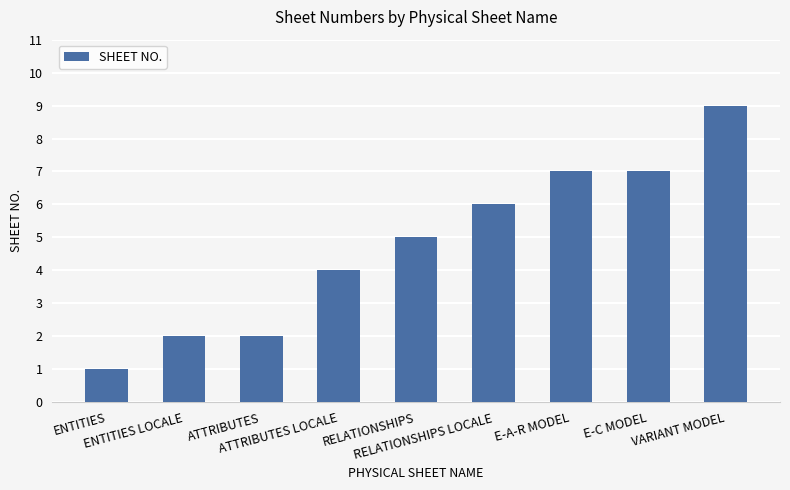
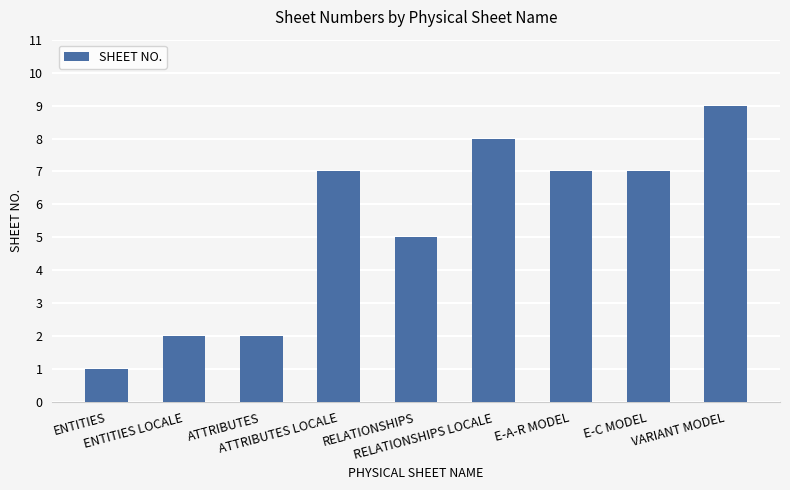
  {
    "ENTITIES": 1,
    "ENTITIES LOCALE": 2,
    "ATTRIBUTES": 2,
-   "ATTRIBUTES LOCALE": 4,
+   "ATTRIBUTES LOCALE": 7,
    "RELATIONSHIPS": 5,
-   "RELATIONSHIPS LOCALE": 6,
+   "RELATIONSHIPS LOCALE": 8,
    "E-A-R MODEL": 7,
    "E-C MODEL": 7,
    "VARIANT MODEL": 9
  }
